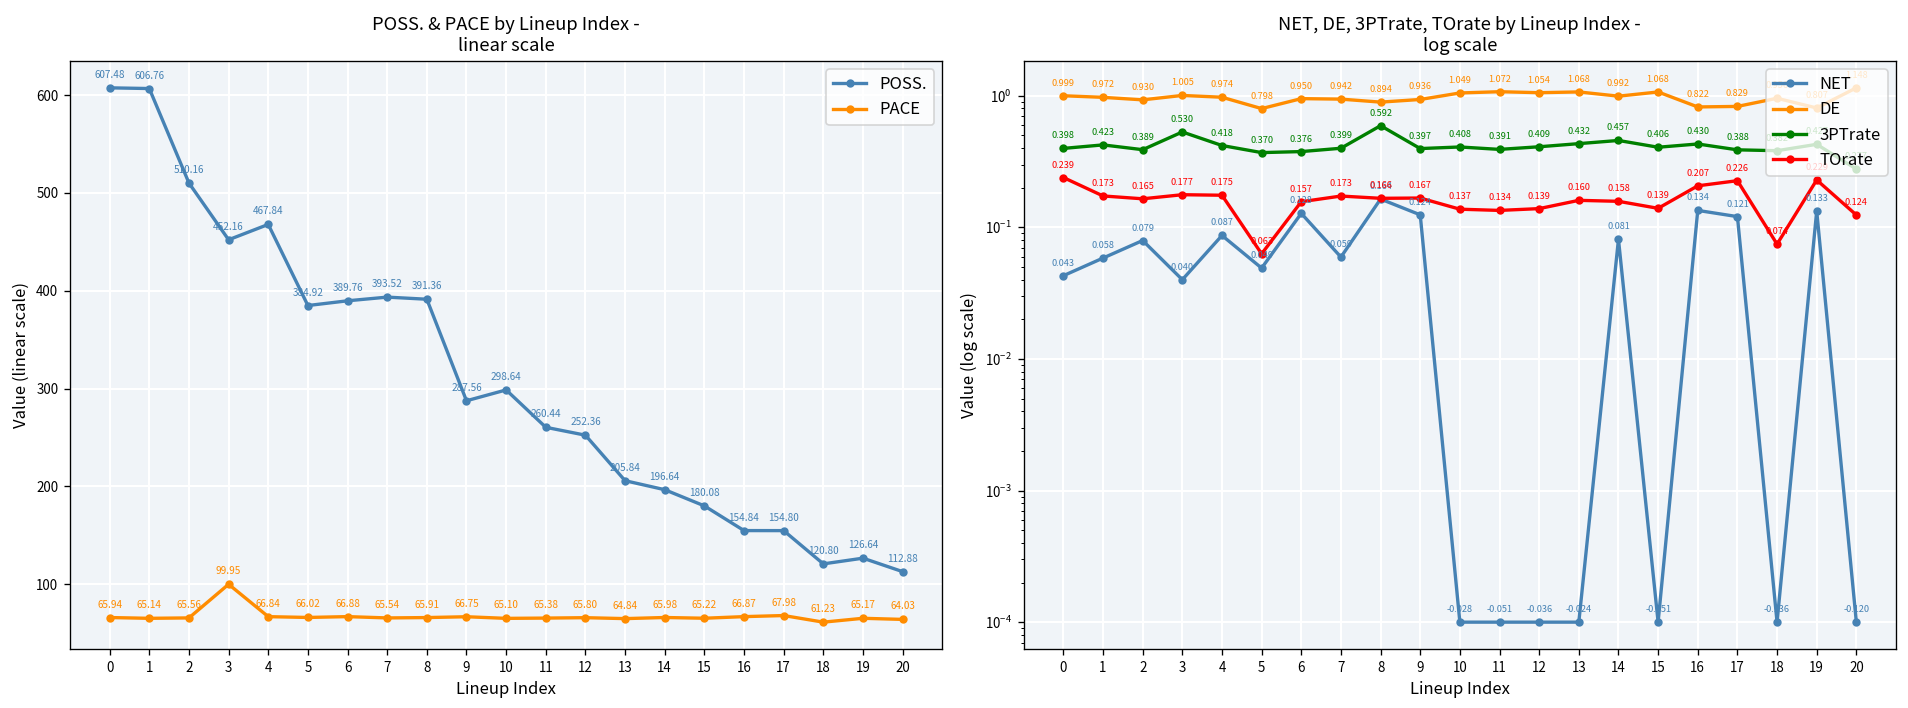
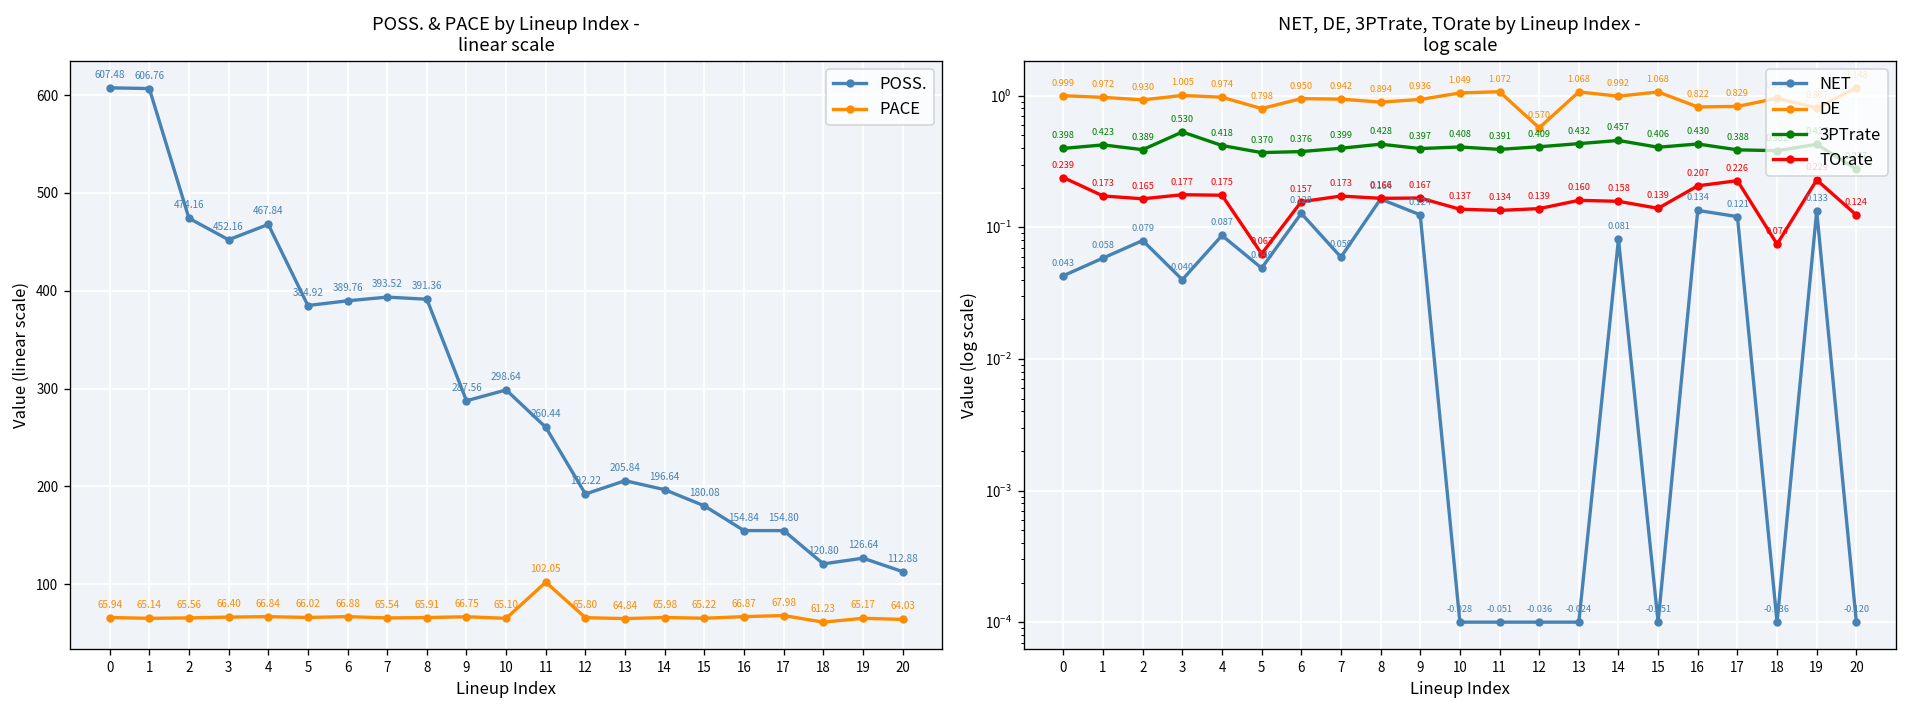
  {
    "POSS. & PACE by Lineup Index - linear scale": {
      "POSS.": {
        "0": 607.48,
        "1": 606.76,
-       "2": 510.16,
+       "2": 474.16,
        "3": 452.16,
        "4": 467.84,
        "5": 384.92,
        "6": 389.76,
        "7": 393.52,
        "8": 391.36,
        "9": 287.56,
        "10": 298.64,
        "11": 260.44,
-       "12": 252.36,
+       "12": 192.22,
        "13": 205.84,
        "14": 196.64,
        "15": 180.08,
        "16": 154.84,
        "17": 154.80,
        "18": 120.80,
        "19": 126.64,
        "20": 112.88
      },
      "PACE": {
        "0": 65.94,
        "1": 65.14,
        "2": 65.56,
-       "3": 99.95,
+       "3": 66.40,
        "4": 66.84,
        "5": 66.02,
        "6": 66.88,
        "7": 65.54,
        "8": 65.91,
        "9": 66.75,
        "10": 65.10,
-       "11": 65.38,
+       "11": 102.05,
        "12": 65.80,
        "13": 64.84,
        "14": 65.98,
        "15": 65.22,
        "16": 66.87,
        "17": 67.98,
        "18": 61.23,
        "19": 65.17,
        "20": 64.03
      }
    },
    "NET, DE, 3PTrate, TOrate by Lineup Index - log scale": {
      "NET": {
        "0": 0.043,
        "1": 0.058,
        "2": 0.079,
        "3": 0.040,
        "4": 0.087,
        "7": 0.059,
        "14": 0.081,
        "16": 0.134,
        "17": 0.121,
        "19": 0.133
      },
      "DE": {
        "0": 0.999,
        "1": 0.972,
        "2": 0.930,
        "3": 1.005,
        "4": 0.974,
        "5": 0.798,
        "6": 0.950,
        "7": 0.942,
        "8": 0.894,
        "9": 0.936,
        "10": 1.049,
        "11": 1.072,
-       "12": 1.054,
+       "12": 0.570,
        "13": 1.068,
        "14": 0.992,
        "15": 1.068,
        "16": 0.822,
        "17": 0.829
      },
      "3PTrate": {
        "0": 0.398,
        "1": 0.423,
        "2": 0.389,
        "3": 0.530,
        "4": 0.418,
        "5": 0.370,
        "6": 0.376,
        "7": 0.399,
-       "8": 0.592,
+       "8": 0.428,
        "9": 0.397,
        "10": 0.408,
        "11": 0.391,
        "12": 0.409,
        "13": 0.432,
        "14": 0.457,
        "15": 0.406,
        "16": 0.430,
        "17": 0.388
      },
      "TOrate": {
        "0": 0.239,
        "1": 0.173,
        "2": 0.165,
        "3": 0.177,
        "4": 0.175,
        "5": 0.063,
        "6": 0.157,
        "7": 0.173,
        "9": 0.167,
        "10": 0.137,
        "11": 0.134,
        "12": 0.139,
        "13": 0.160,
        "14": 0.158,
        "15": 0.139,
        "16": 0.207,
        "17": 0.226,
        "18": 0.074,
        "20": 0.124
      }
    }
  }
